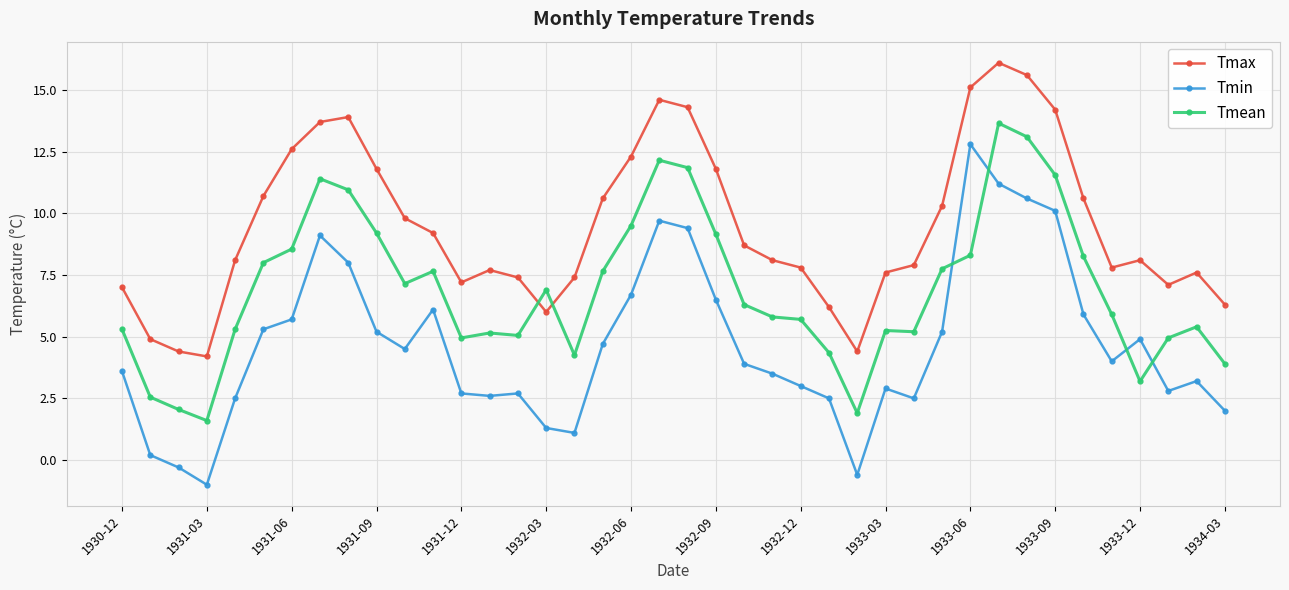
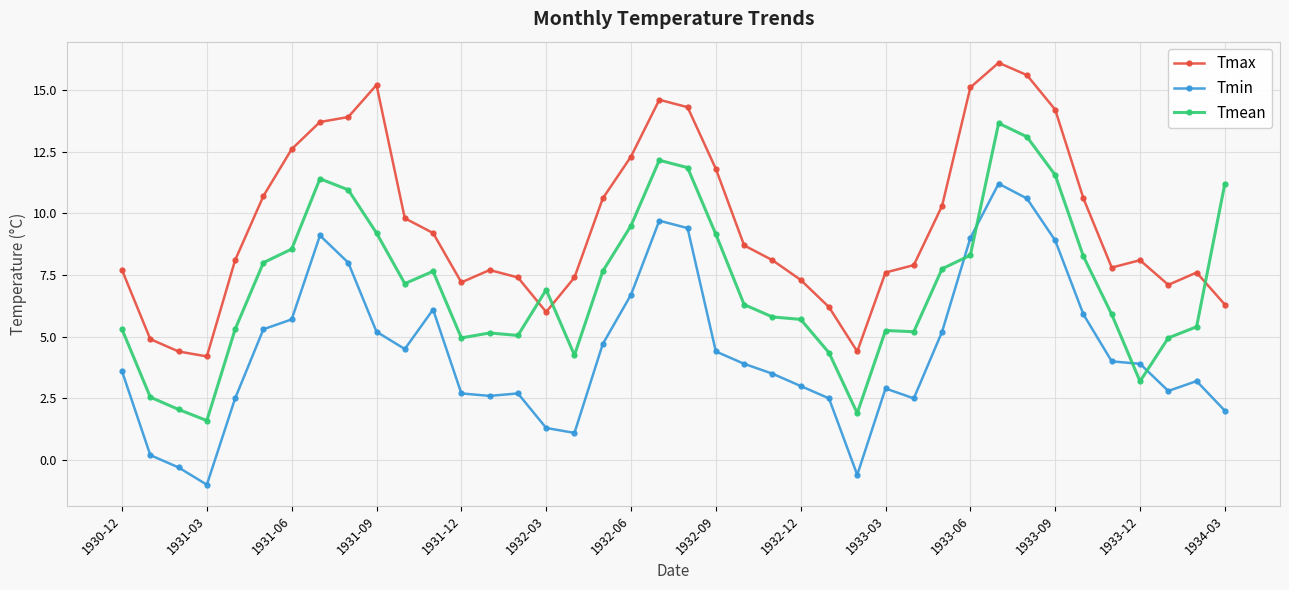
  {
    "Tmax": {
-     "1930-12": 7.0,
+     "1930-12": 7.7,
      "1931-03": 4.2,
      "1931-06": 12.6,
-     "1931-09": 11.8,
+     "1931-09": 15.2,
      "1931-12": 7.2,
      "1932-03": 6.0,
      "1932-06": 12.3,
      "1932-09": 11.8,
-     "1932-12": 7.8,
+     "1932-12": 7.3,
      "1933-03": 7.6,
      "1933-06": 15.1,
      "1933-09": 14.2,
      "1933-12": 8.1,
      "1934-03": 6.3
    },
    "Tmin": {
      "1930-12": 3.6,
      "1931-03": -1.0,
      "1931-06": 5.7,
      "1931-09": 5.2,
      "1931-12": 2.7,
      "1932-03": 1.3,
      "1932-06": 6.7,
-     "1932-09": 6.5,
+     "1932-09": 4.4,
      "1932-12": 3.0,
      "1933-03": 2.9,
-     "1933-06": 12.8,
-     "1933-09": 10.1,
-     "1933-12": 4.9,
+     "1933-06": 9.0,
+     "1933-09": 8.9,
+     "1933-12": 3.9,
      "1934-03": 2.0
    },
    "Tmean": {
      "1930-12": 5.3,
      "1931-03": 1.6,
      "1931-06": 8.6,
      "1931-09": 9.2,
      "1931-12": 5.0,
      "1932-03": 6.9,
      "1932-06": 9.5,
      "1932-09": 9.2,
      "1932-12": 5.7,
      "1933-03": 5.3,
      "1933-06": 8.3,
      "1933-09": 11.6,
      "1933-12": 3.2,
-     "1934-03": 3.9
+     "1934-03": 11.2
    }
  }
